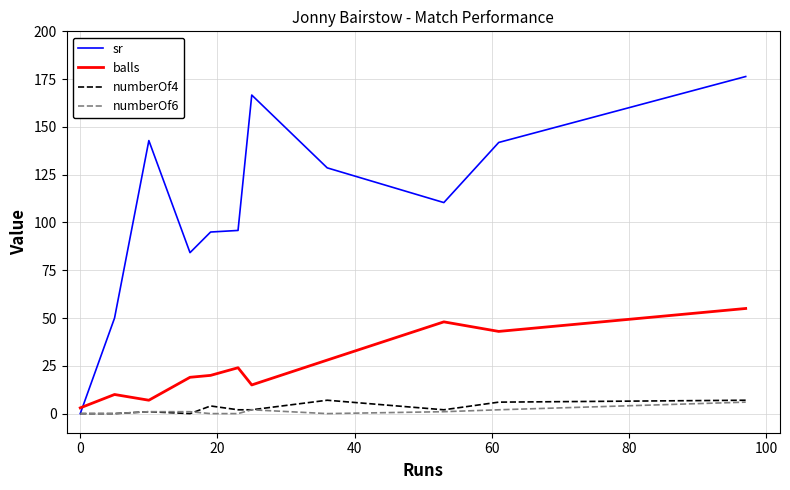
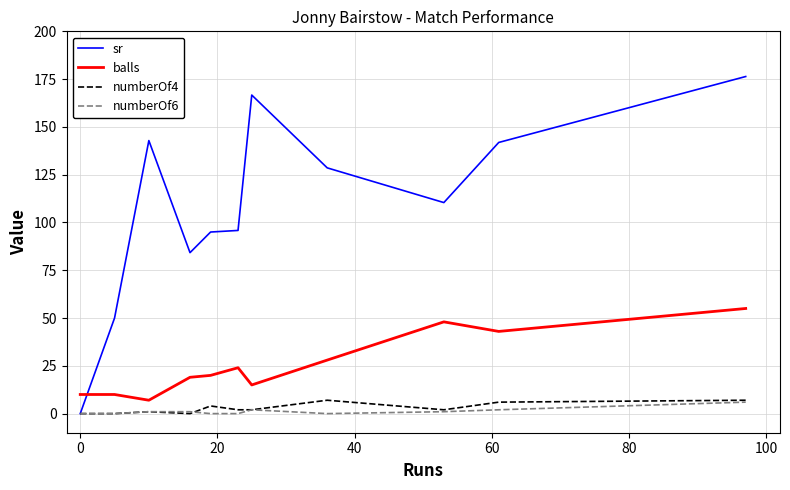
  {
    "balls": {
-     "0": 3
+     "0": 10
    }
  }
